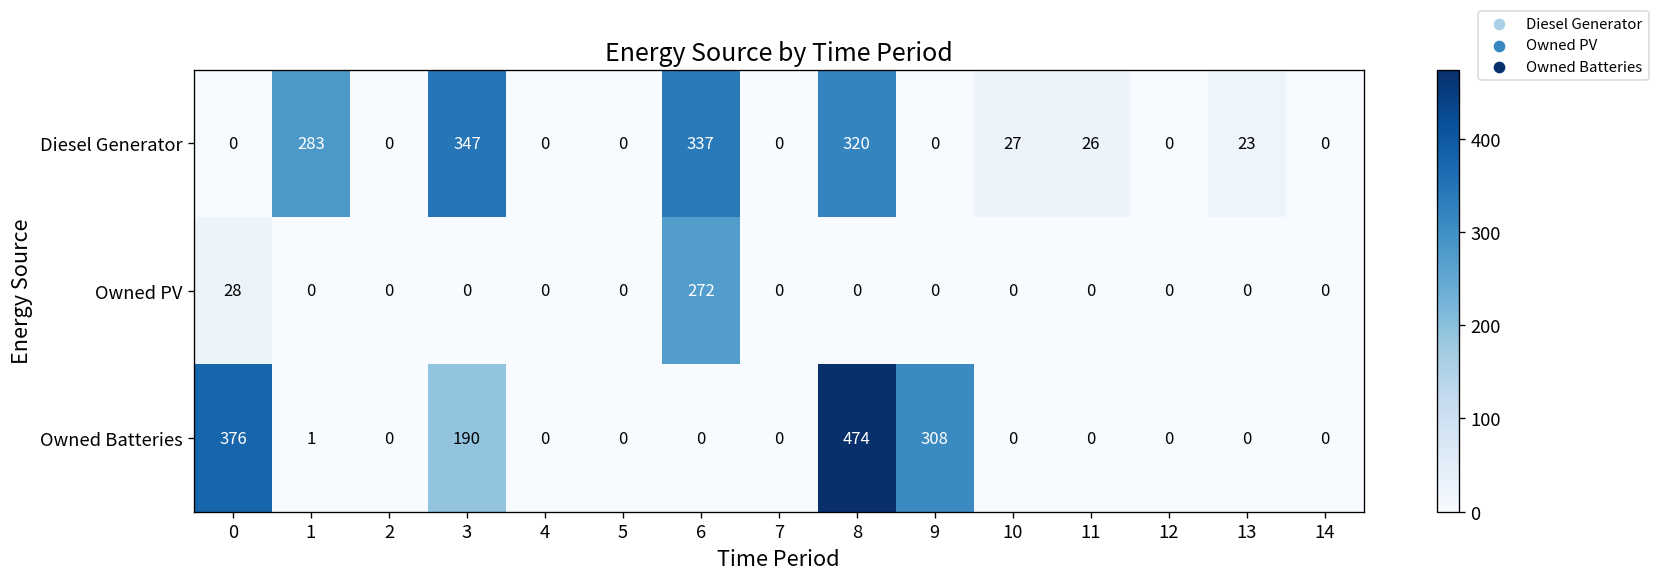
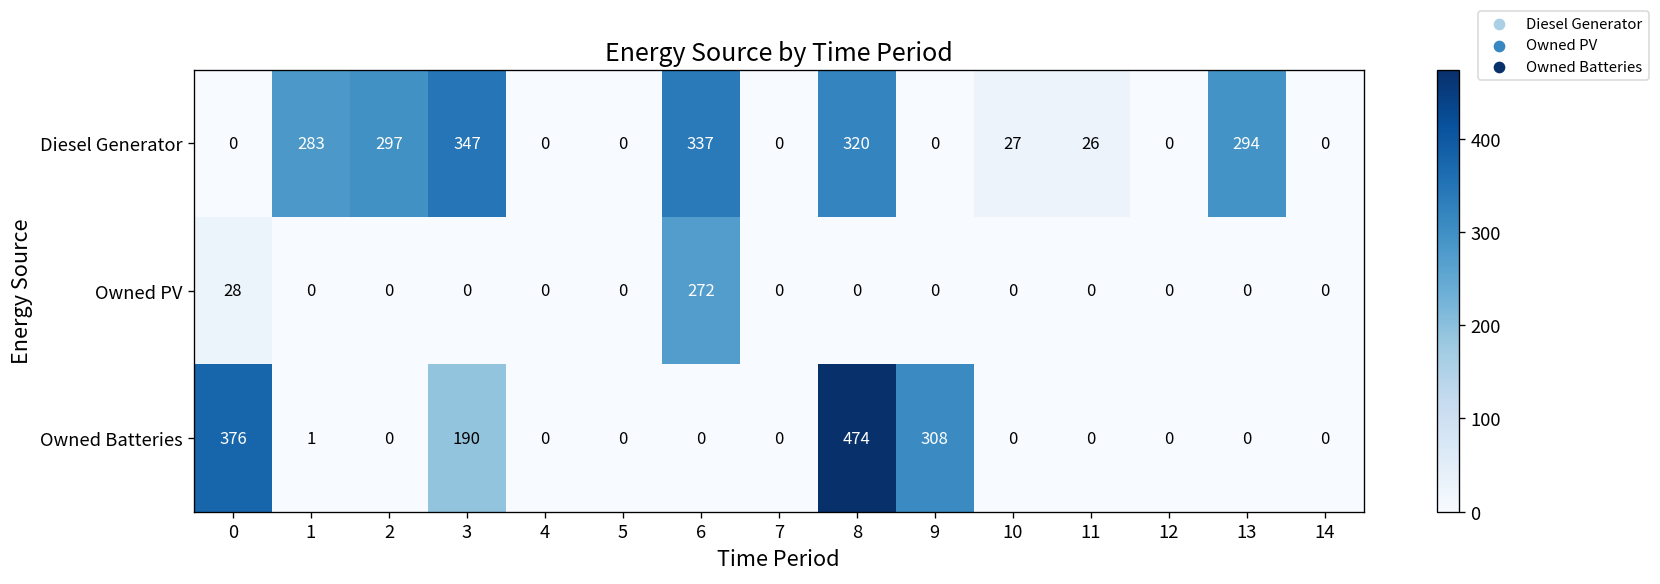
  {
    "Diesel Generator": {
      "0": 0,
      "1": 283,
-     "2": 0,
+     "2": 297,
      "3": 347,
      "4": 0,
      "5": 0,
      "6": 337,
      "7": 0,
      "8": 320,
      "9": 0,
      "10": 27,
      "11": 26,
      "12": 0,
-     "13": 23,
+     "13": 294,
      "14": 0
    },
    "Owned PV": {
      "0": 28,
      "1": 0,
      "2": 0,
      "3": 0,
      "4": 0,
      "5": 0,
      "6": 272,
      "7": 0,
      "8": 0,
      "9": 0,
      "10": 0,
      "11": 0,
      "12": 0,
      "13": 0,
      "14": 0
    },
    "Owned Batteries": {
      "0": 376,
      "1": 1,
      "2": 0,
      "3": 190,
      "4": 0,
      "5": 0,
      "6": 0,
      "7": 0,
      "8": 474,
      "9": 308,
      "10": 0,
      "11": 0,
      "12": 0,
      "13": 0,
      "14": 0
    }
  }
